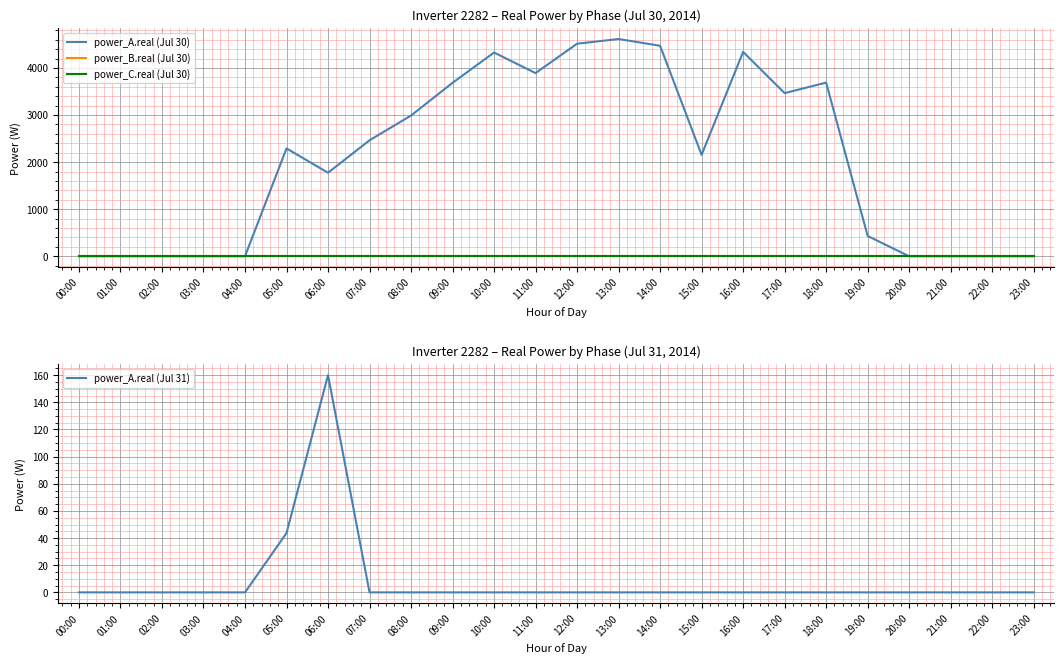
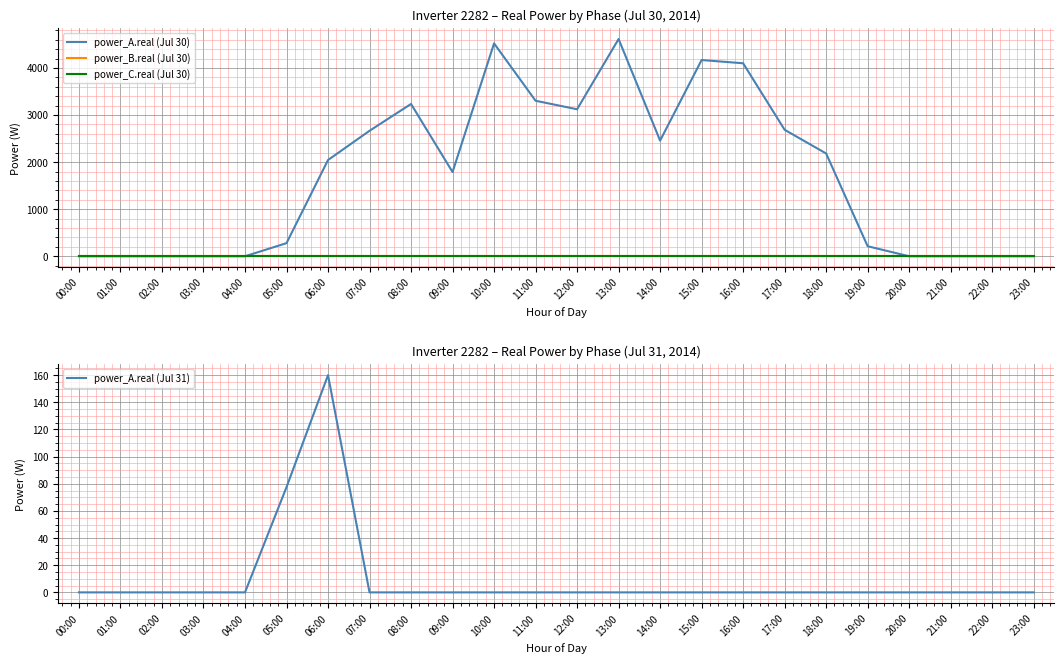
  {
    "Inverter 2282 – Real Power by Phase (Jul 30, 2014)": {
      "power_A.real (Jul 30)": {
-       "05:00": 2300,
-       "06:00": 1800,
-       "07:00": 2500,
-       "08:00": 3000,
-       "09:00": 3700,
-       "10:00": 4300,
-       "11:00": 3900,
-       "12:00": 4500,
+       "05:00": 300,
+       "06:00": 2000,
+       "07:00": 2700,
+       "08:00": 3200,
+       "09:00": 1800,
+       "10:00": 4500,
+       "11:00": 3300,
+       "12:00": 3100,
        "13:00": 4600,
-       "14:00": 4500,
-       "15:00": 2200,
-       "16:00": 4300,
-       "17:00": 3500,
-       "18:00": 3700,
-       "19:00": 400
+       "14:00": 2500,
+       "15:00": 4200,
+       "16:00": 4100,
+       "17:00": 2700,
+       "18:00": 2200,
+       "19:00": 200
      },
      "power_C.real (Jul 30)": {
        "05:00": 0,
        "06:00": 0,
        "07:00": 0,
        "08:00": 0,
        "09:00": 0,
        "10:00": 0,
        "11:00": 0,
        "12:00": 0,
        "13:00": 0,
        "14:00": 0,
        "15:00": 0,
        "16:00": 0,
        "17:00": 0,
        "18:00": 0,
        "19:00": 0
      }
    },
    "Inverter 2282 – Real Power by Phase (Jul 31, 2014)": {
      "00:00": 0,
      "01:00": 0,
      "02:00": 0,
      "03:00": 0,
      "04:00": 0,
-     "05:00": 44,
+     "05:00": 78,
      "06:00": 160,
      "07:00": 0,
      "08:00": 0,
      "09:00": 0,
      "10:00": 0,
      "11:00": 0,
      "12:00": 0,
      "13:00": 0,
      "14:00": 0,
      "15:00": 0,
      "16:00": 0,
      "17:00": 0,
      "18:00": 0,
      "19:00": 0,
      "20:00": 0,
      "21:00": 0,
      "22:00": 0,
      "23:00": 0
    }
  }
